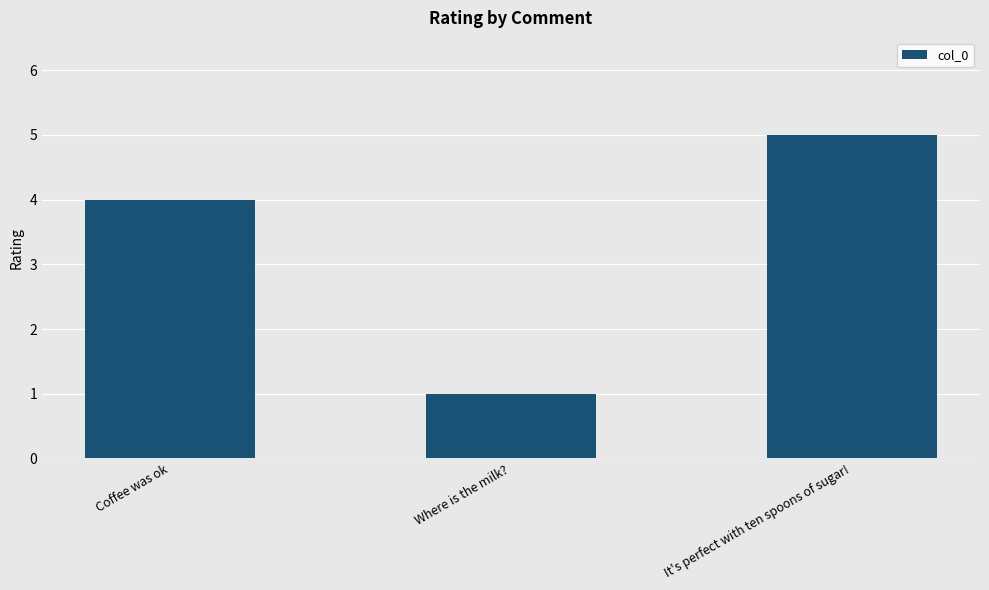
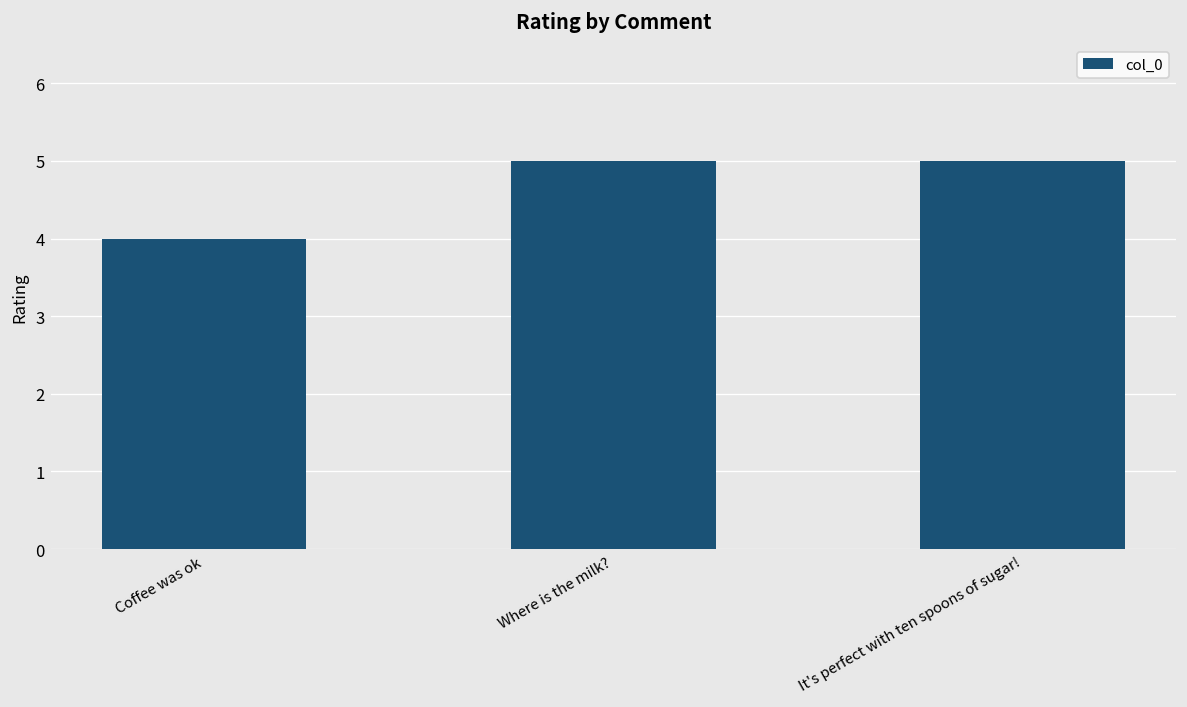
  {
    "Coffee was ok": 4,
-   "Where is the milk?": 1,
+   "Where is the milk?": 5,
    "It's perfect with ten spoons of sugar!": 5
  }
